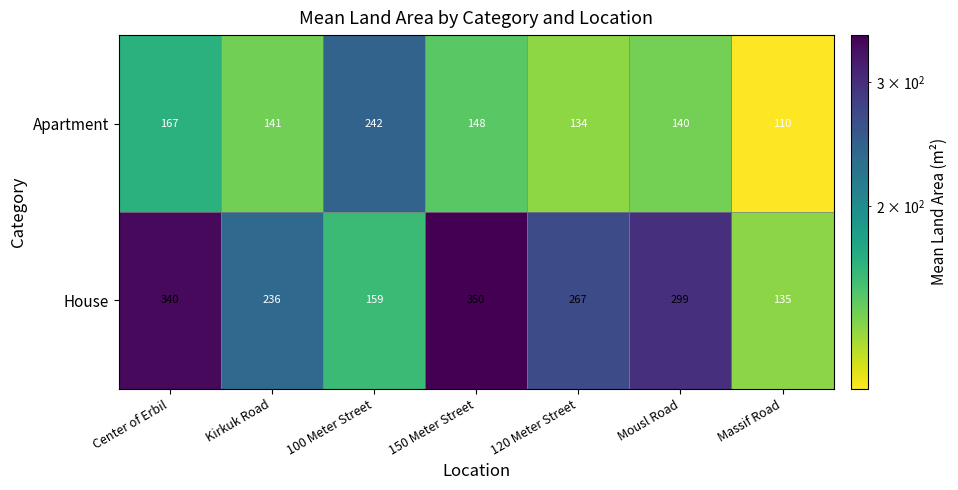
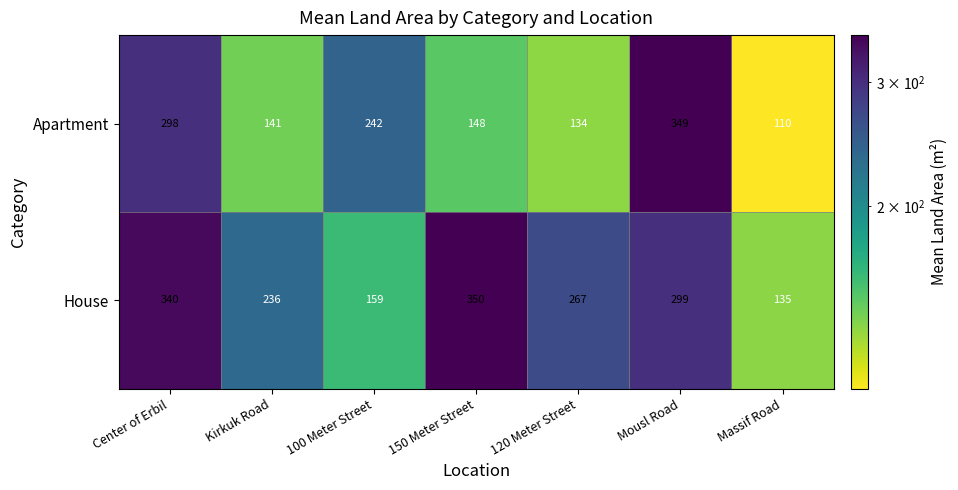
  {
    "Apartment": {
-     "Center of Erbil": 167,
+     "Center of Erbil": 298,
      "Kirkuk Road": 141,
      "100 Meter Street": 242,
      "150 Meter Street": 148,
      "120 Meter Street": 134,
-     "Mousl Road": 140,
+     "Mousl Road": 349,
      "Massif Road": 110
    },
    "House": {
      "Center of Erbil": 340,
      "Kirkuk Road": 236,
      "100 Meter Street": 159,
      "150 Meter Street": 350,
      "120 Meter Street": 267,
      "Mousl Road": 299,
      "Massif Road": 135
    }
  }
